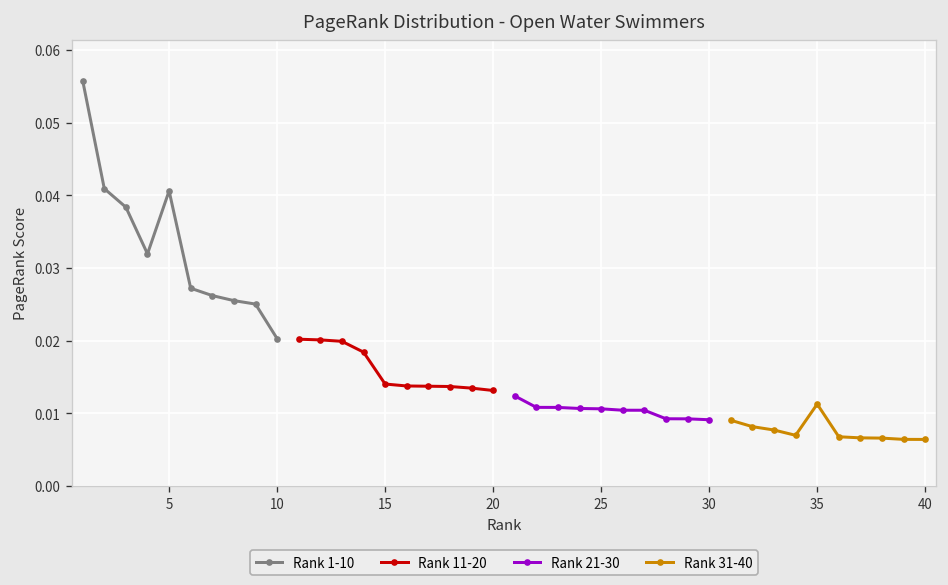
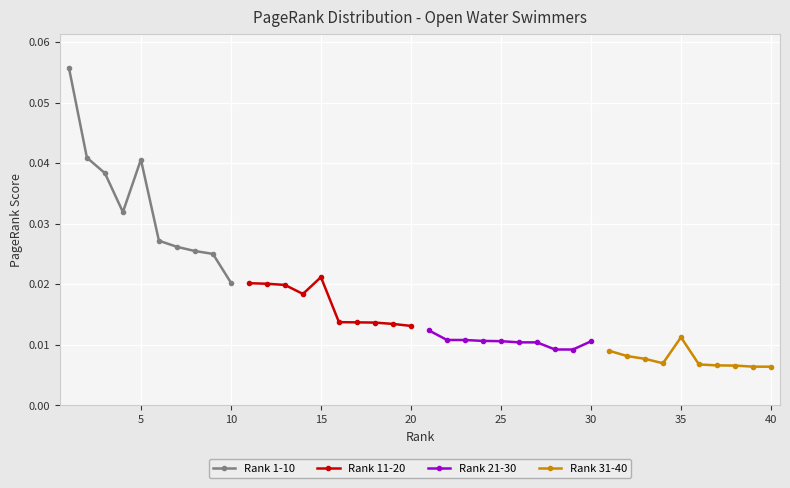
  {
    "Rank 1-10": {
      "5": 0.041,
      "10": 0.020
    },
    "Rank 11-20": {
-     "15": 0.014,
+     "15": 0.021,
      "20": 0.013
    },
    "Rank 21-30": {
      "25": 0.011,
-     "30": 0.009
+     "30": 0.011
    },
    "Rank 31-40": {
      "35": 0.011,
      "40": 0.006
    }
  }
